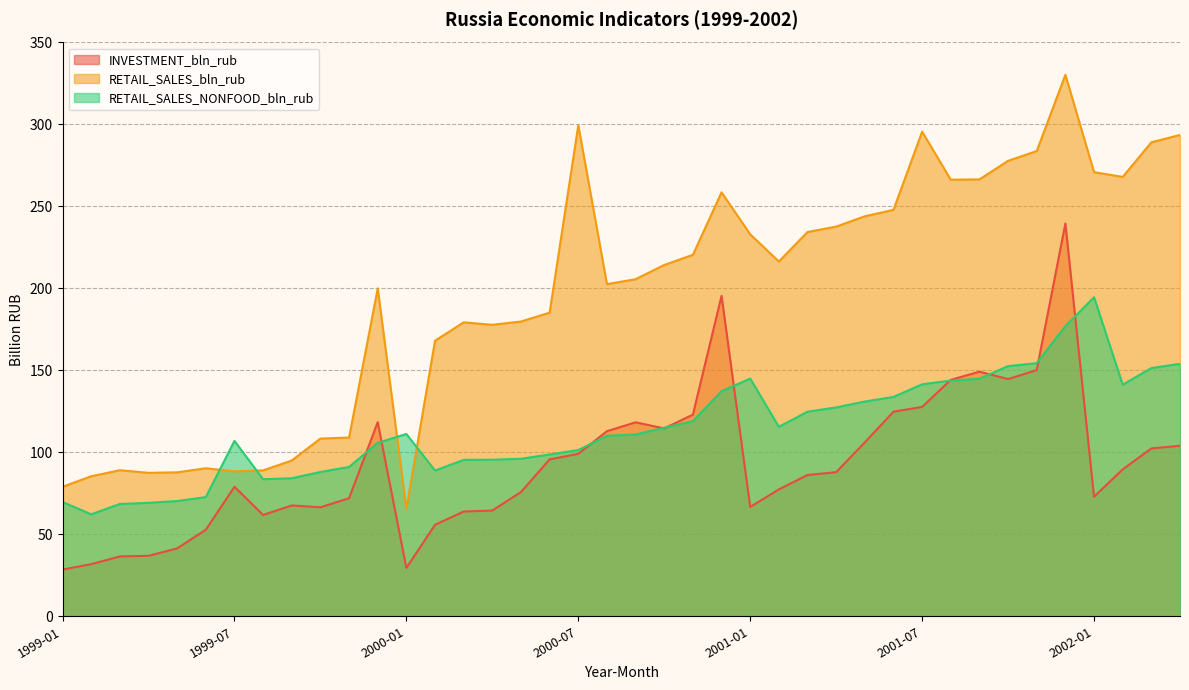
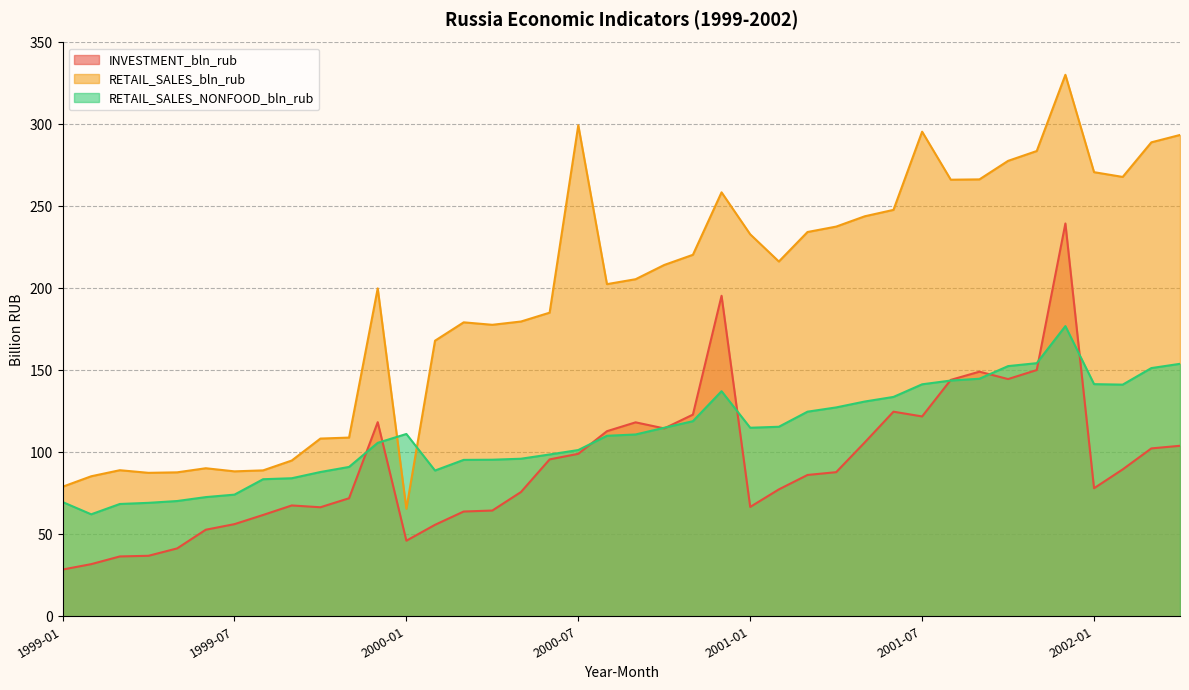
  {
    "INVESTMENT_bln_rub": {
      "1999-01": 29,
-     "1999-07": 79,
-     "2000-01": 30,
+     "1999-07": 56,
+     "2000-01": 46,
      "2000-07": 99,
      "2001-01": 67,
-     "2001-07": 128,
-     "2002-01": 73
+     "2001-07": 122,
+     "2002-01": 78
    },
    "RETAIL_SALES_bln_rub": {
      "1999-01": 79,
      "1999-07": 88,
      "2000-01": 66,
      "2000-07": 300,
      "2001-01": 233,
      "2001-07": 296,
      "2002-01": 271
    },
    "RETAIL_SALES_NONFOOD_bln_rub": {
      "1999-01": 70,
-     "1999-07": 107,
+     "1999-07": 74,
      "2000-01": 111,
      "2000-07": 101,
-     "2001-01": 145,
+     "2001-01": 115,
      "2001-07": 142,
-     "2002-01": 195
+     "2002-01": 142
    }
  }
